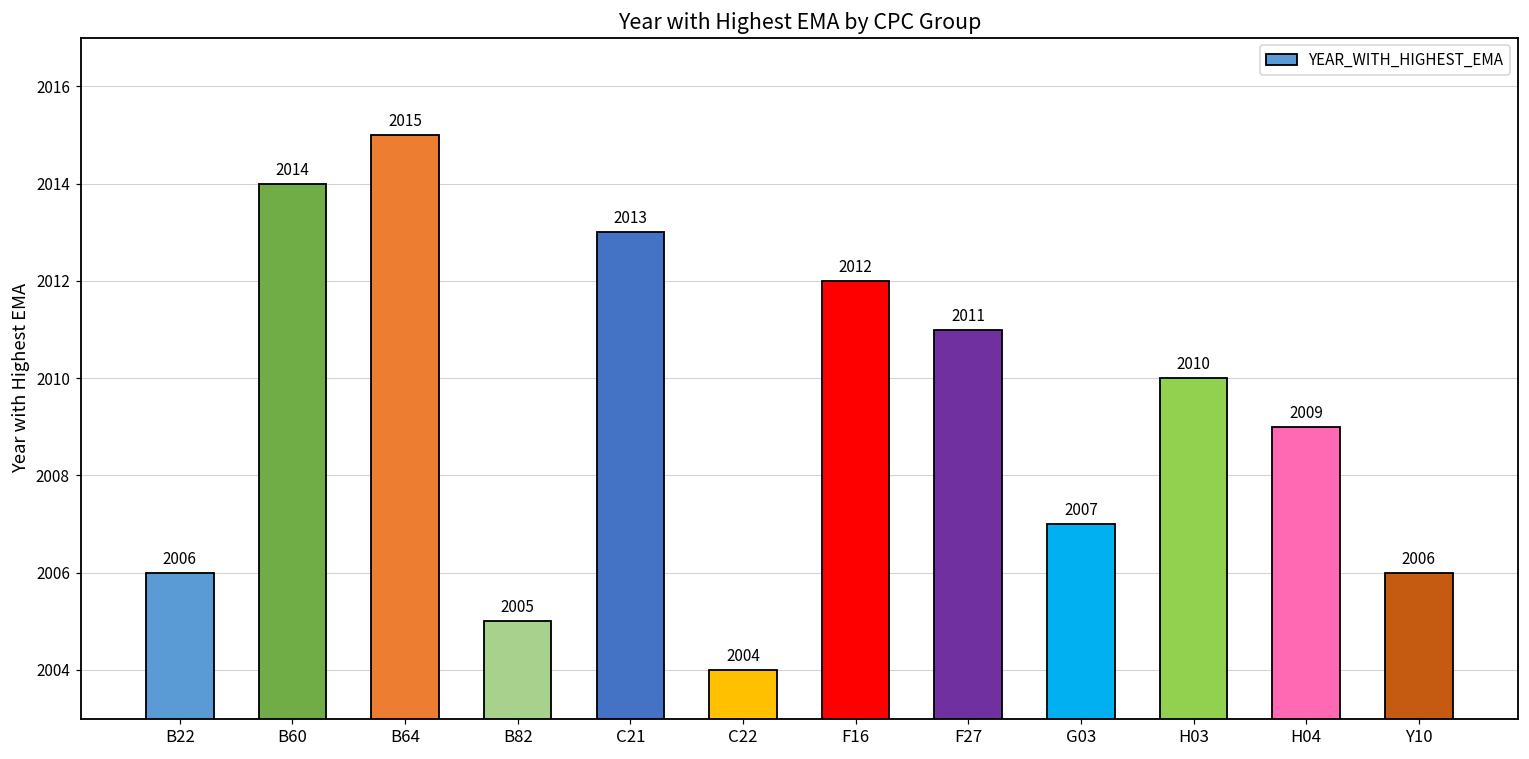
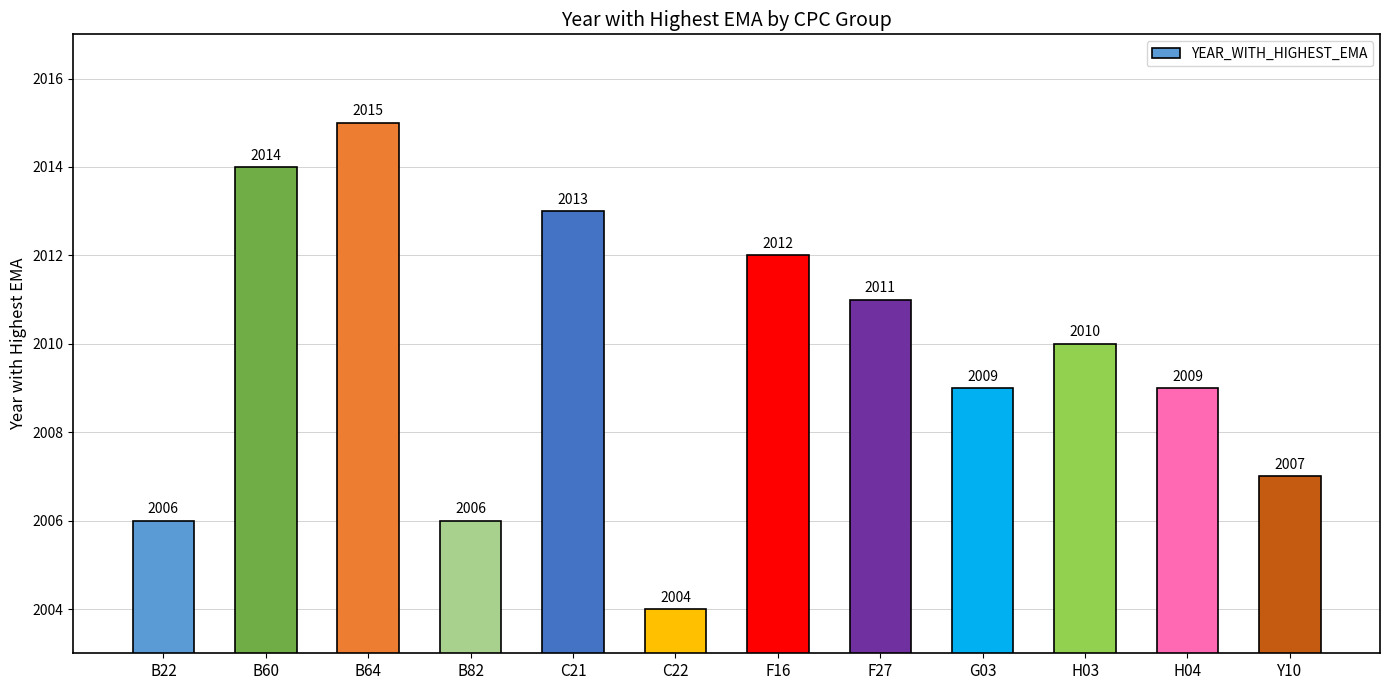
  {
    "B22": 2006,
    "B60": 2014,
    "B64": 2015,
-   "B82": 2005,
+   "B82": 2006,
    "C21": 2013,
    "C22": 2004,
    "F16": 2012,
    "F27": 2011,
-   "G03": 2007,
+   "G03": 2009,
    "H03": 2010,
    "H04": 2009,
-   "Y10": 2006
+   "Y10": 2007
  }
